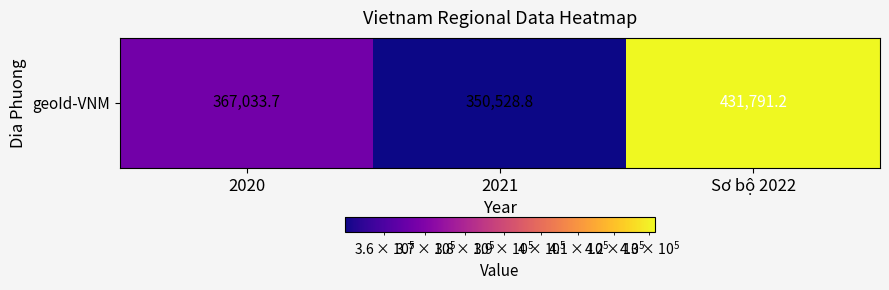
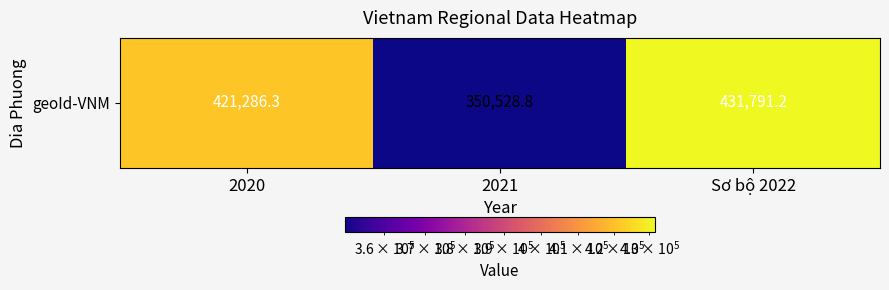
  {
    "geoId-VNM": {
-     "2020": "367,033.7",
+     "2020": "421,286.3",
      "2021": "350,528.8",
      "Sơ bộ 2022": "431,791.2"
    }
  }
